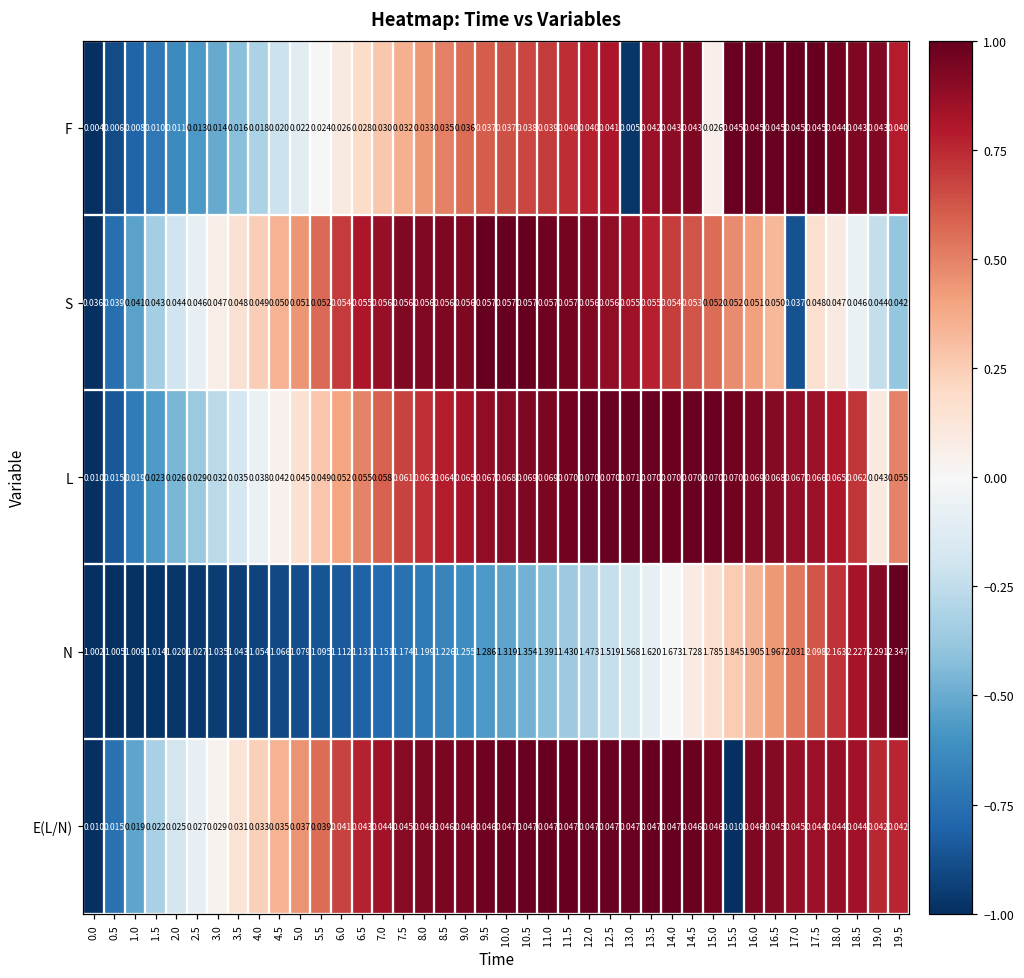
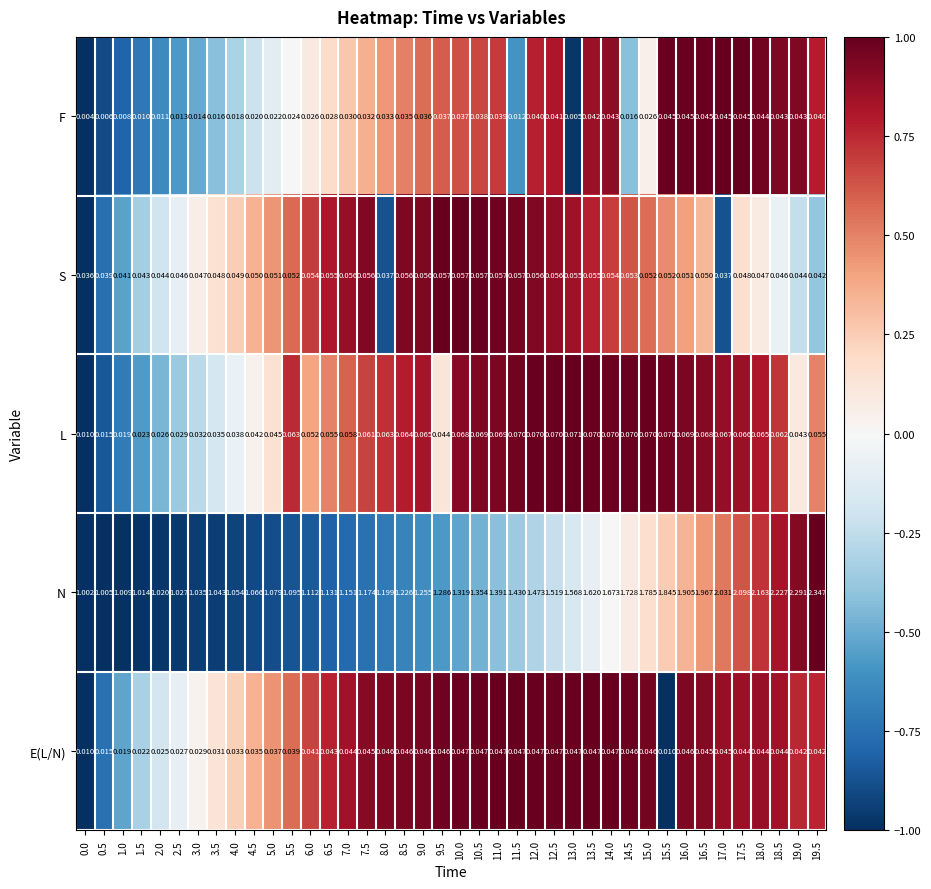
  {
    "F": {
      "0.0": 0.004,
      "0.5": 0.006,
      "1.0": 0.008,
      "1.5": 0.010,
      "2.0": 0.011,
      "2.5": 0.013,
      "3.0": 0.014,
      "3.5": 0.016,
      "4.0": 0.018,
      "4.5": 0.020,
      "5.0": 0.022,
      "5.5": 0.024,
      "6.0": 0.026,
      "6.5": 0.028,
      "7.0": 0.030,
      "7.5": 0.032,
      "8.0": 0.033,
      "8.5": 0.035,
      "9.0": 0.036,
      "9.5": 0.037,
      "10.0": 0.037,
      "10.5": 0.038,
      "11.0": 0.039,
-     "11.5": 0.040,
+     "11.5": 0.012,
      "12.0": 0.040,
      "12.5": 0.041,
      "13.0": 0.005,
      "13.5": 0.042,
      "14.0": 0.043,
-     "14.5": 0.043,
+     "14.5": 0.016,
      "15.0": 0.026,
      "15.5": 0.045,
      "16.0": 0.045,
      "16.5": 0.045,
      "17.0": 0.045,
      "17.5": 0.045,
      "18.0": 0.044,
      "18.5": 0.043,
      "19.0": 0.043,
      "19.5": 0.040
    },
    "S": {
      "0.0": 0.036,
      "0.5": 0.039,
      "1.0": 0.041,
      "1.5": 0.043,
      "2.0": 0.044,
      "2.5": 0.046,
      "3.0": 0.047,
      "3.5": 0.048,
      "4.0": 0.049,
      "4.5": 0.050,
      "5.0": 0.051,
      "5.5": 0.052,
      "6.0": 0.054,
      "6.5": 0.055,
      "7.0": 0.056,
      "7.5": 0.056,
-     "8.0": 0.056,
+     "8.0": 0.037,
      "8.5": 0.056,
      "9.0": 0.056,
      "9.5": 0.057,
      "10.0": 0.057,
      "10.5": 0.057,
      "11.0": 0.057,
      "11.5": 0.057,
      "12.0": 0.056,
      "12.5": 0.056,
      "13.0": 0.055,
      "13.5": 0.055,
      "14.0": 0.054,
      "14.5": 0.053,
      "15.0": 0.052,
      "15.5": 0.052,
      "16.0": 0.051,
      "16.5": 0.050,
      "17.0": 0.037,
      "17.5": 0.048,
      "18.0": 0.047,
      "18.5": 0.046,
      "19.0": 0.044,
      "19.5": 0.042
    },
    "L": {
      "0.0": 0.010,
      "0.5": 0.015,
      "1.0": 0.019,
      "1.5": 0.023,
      "2.0": 0.026,
      "2.5": 0.029,
      "3.0": 0.032,
      "3.5": 0.035,
      "4.0": 0.038,
      "4.5": 0.042,
      "5.0": 0.045,
-     "5.5": 0.049,
+     "5.5": 0.063,
      "6.0": 0.052,
      "6.5": 0.055,
      "7.0": 0.058,
      "7.5": 0.061,
      "8.0": 0.063,
      "8.5": 0.064,
      "9.0": 0.065,
-     "9.5": 0.067,
+     "9.5": 0.044,
      "10.0": 0.068,
      "10.5": 0.069,
      "11.0": 0.069,
      "11.5": 0.070,
      "12.0": 0.070,
      "12.5": 0.070,
      "13.0": 0.071,
      "13.5": 0.070,
      "14.0": 0.070,
      "14.5": 0.070,
      "15.0": 0.070,
      "15.5": 0.070,
      "16.0": 0.069,
      "16.5": 0.068,
      "17.0": 0.067,
      "17.5": 0.066,
      "18.0": 0.065,
      "18.5": 0.062,
      "19.0": 0.043,
      "19.5": 0.055
    },
    "N": {
      "0.0": 1.002,
      "0.5": 1.005,
      "1.0": 1.009,
      "1.5": 1.014,
      "2.0": 1.020,
      "2.5": 1.027,
      "3.0": 1.035,
      "3.5": 1.043,
      "4.0": 1.054,
      "4.5": 1.066,
      "5.0": 1.079,
      "5.5": 1.095,
      "6.0": 1.112,
      "6.5": 1.131,
      "7.0": 1.151,
      "7.5": 1.174,
      "8.0": 1.199,
      "8.5": 1.226,
      "9.0": 1.255,
      "9.5": 1.286,
      "10.0": 1.319,
      "10.5": 1.354,
      "11.0": 1.391,
      "11.5": 1.430,
      "12.0": 1.473,
      "12.5": 1.519,
      "13.0": 1.568,
      "13.5": 1.620,
      "14.0": 1.673,
      "14.5": 1.728,
      "15.0": 1.785,
      "15.5": 1.845,
      "16.0": 1.905,
      "16.5": 1.967,
      "17.0": 2.031,
      "17.5": 2.098,
      "18.0": 2.163,
      "18.5": 2.227,
      "19.0": 2.291,
      "19.5": 2.347
    },
    "E(L/N)": {
      "0.0": 0.010,
      "0.5": 0.015,
      "1.0": 0.019,
      "1.5": 0.022,
      "2.0": 0.025,
      "2.5": 0.027,
      "3.0": 0.029,
      "3.5": 0.031,
      "4.0": 0.033,
      "4.5": 0.035,
      "5.0": 0.037,
      "5.5": 0.039,
      "6.0": 0.041,
      "6.5": 0.043,
      "7.0": 0.044,
      "7.5": 0.045,
      "8.0": 0.046,
      "8.5": 0.046,
      "9.0": 0.046,
      "9.5": 0.046,
      "10.0": 0.047,
      "10.5": 0.047,
      "11.0": 0.047,
      "11.5": 0.047,
      "12.0": 0.047,
      "12.5": 0.047,
      "13.0": 0.047,
      "13.5": 0.047,
      "14.0": 0.047,
      "14.5": 0.046,
      "15.0": 0.046,
      "15.5": 0.010,
      "16.0": 0.046,
      "16.5": 0.045,
      "17.0": 0.045,
      "17.5": 0.044,
      "18.0": 0.044,
      "18.5": 0.044,
      "19.0": 0.042,
      "19.5": 0.042
    }
  }
